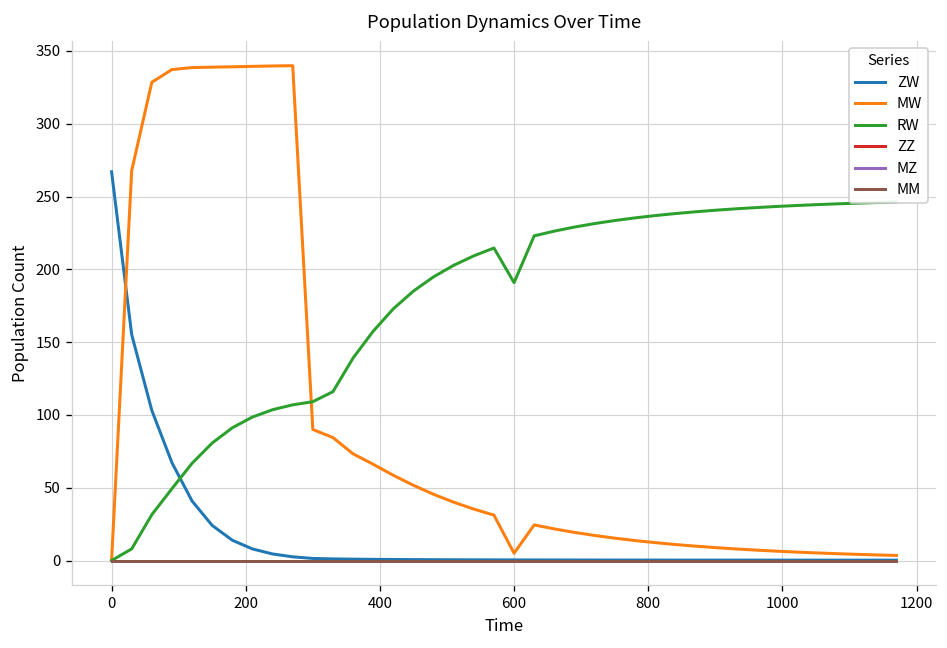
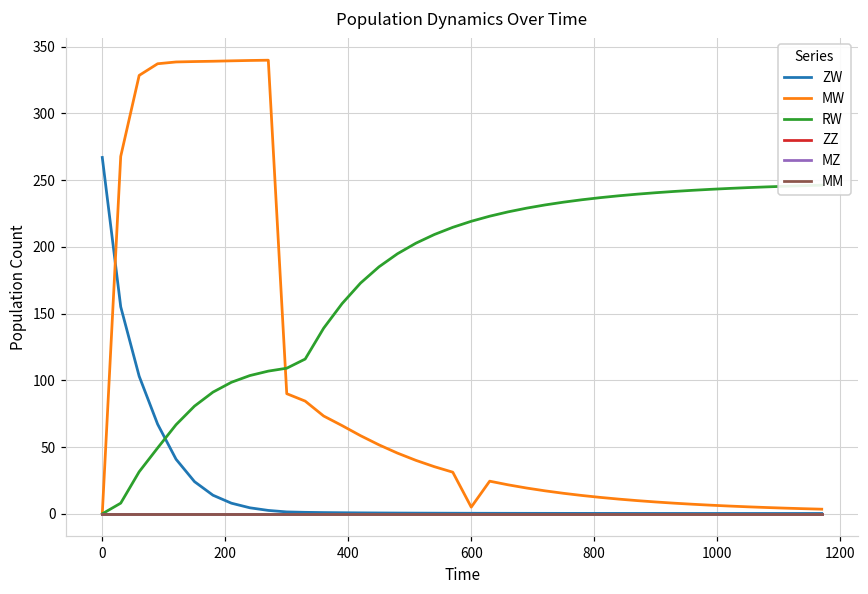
  {
    "ZW": {
      "0": 267
    },
    "MW": {
      "600": 5
    },
    "RW": {
-     "600": 191
+     "600": 219
    }
  }
